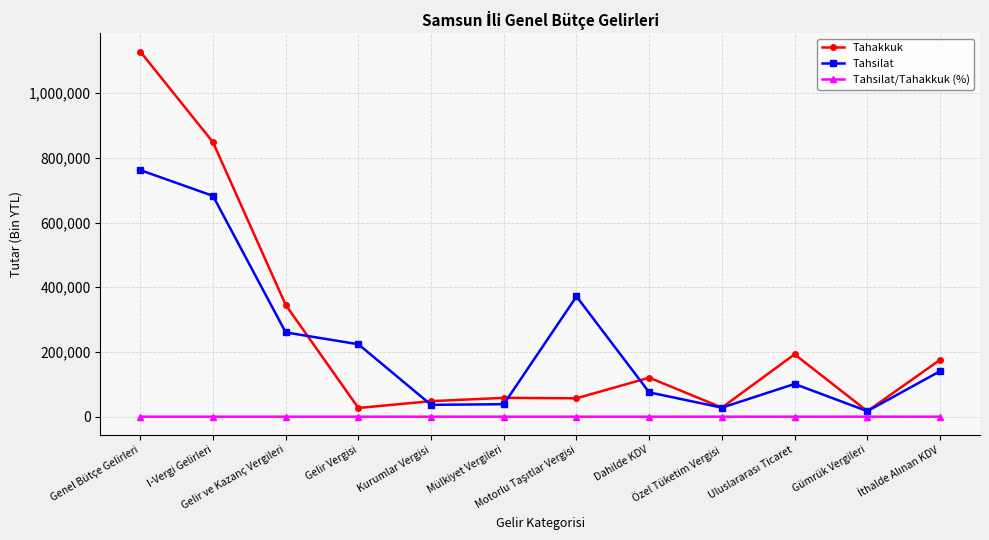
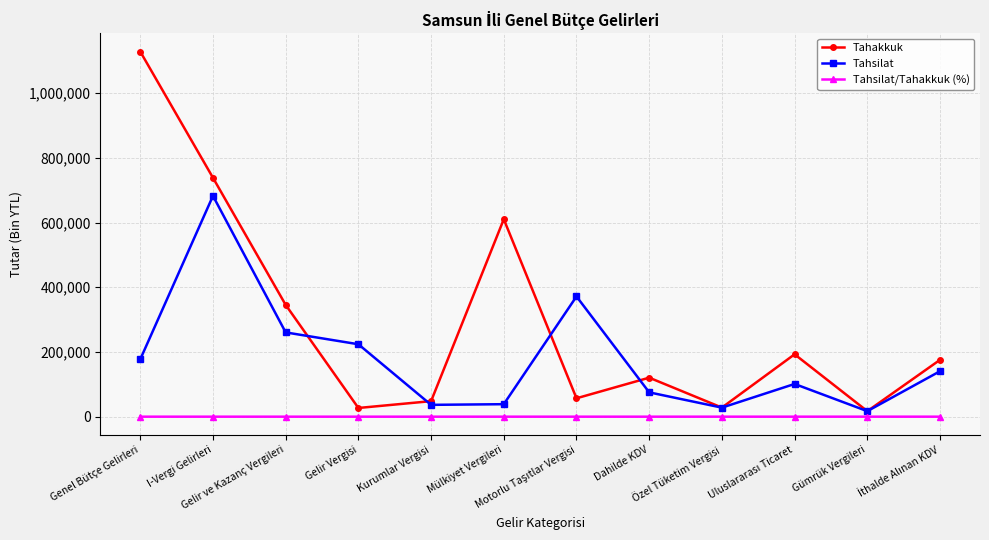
  {
    "Tahakkuk": {
      "Genel Bütçe Gelirleri": "1,130,000",
-     "I-Vergi Gelirleri": "850,000",
+     "I-Vergi Gelirleri": "740,000",
      "Gelir ve Kazanç Vergileri": "350,000",
      "Gelir Vergisi": "30,000",
      "Kurumlar Vergisi": "50,000",
-     "Mülkiyet Vergileri": "60,000",
+     "Mülkiyet Vergileri": "610,000",
      "Motorlu Taşıtlar Vergisi": "60,000",
      "Dahilde KDV": "120,000",
      "Uluslararası Ticaret": "190,000",
      "İthalde Alınan KDV": "180,000"
    },
    "Tahsilat": {
-     "Genel Bütçe Gelirleri": "760,000",
+     "Genel Bütçe Gelirleri": "180,000",
      "I-Vergi Gelirleri": "680,000",
      "Gelir ve Kazanç Vergileri": "260,000",
      "Gelir Vergisi": "220,000",
      "Kurumlar Vergisi": "40,000",
      "Mülkiyet Vergileri": "40,000",
      "Motorlu Taşıtlar Vergisi": "370,000",
      "Dahilde KDV": "80,000",
      "Uluslararası Ticaret": "100,000",
      "İthalde Alınan KDV": "140,000"
    },
    "Tahsilat/Tahakkuk (%)": {
      "Genel Bütçe Gelirleri": "0",
      "I-Vergi Gelirleri": "0",
      "Gelir ve Kazanç Vergileri": "0",
      "Gelir Vergisi": "0",
      "Kurumlar Vergisi": "0",
      "Mülkiyet Vergileri": "0",
      "Motorlu Taşıtlar Vergisi": "0",
      "Dahilde KDV": "0",
      "Özel Tüketim Vergisi": "0",
      "Uluslararası Ticaret": "0",
      "Gümrük Vergileri": "0",
      "İthalde Alınan KDV": "0"
    }
  }
